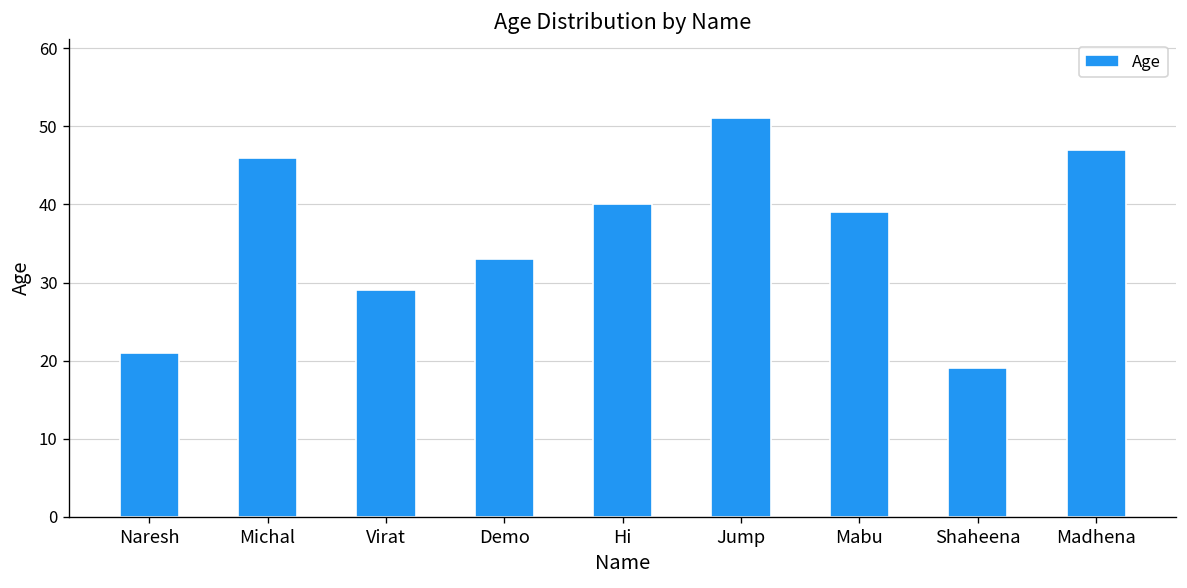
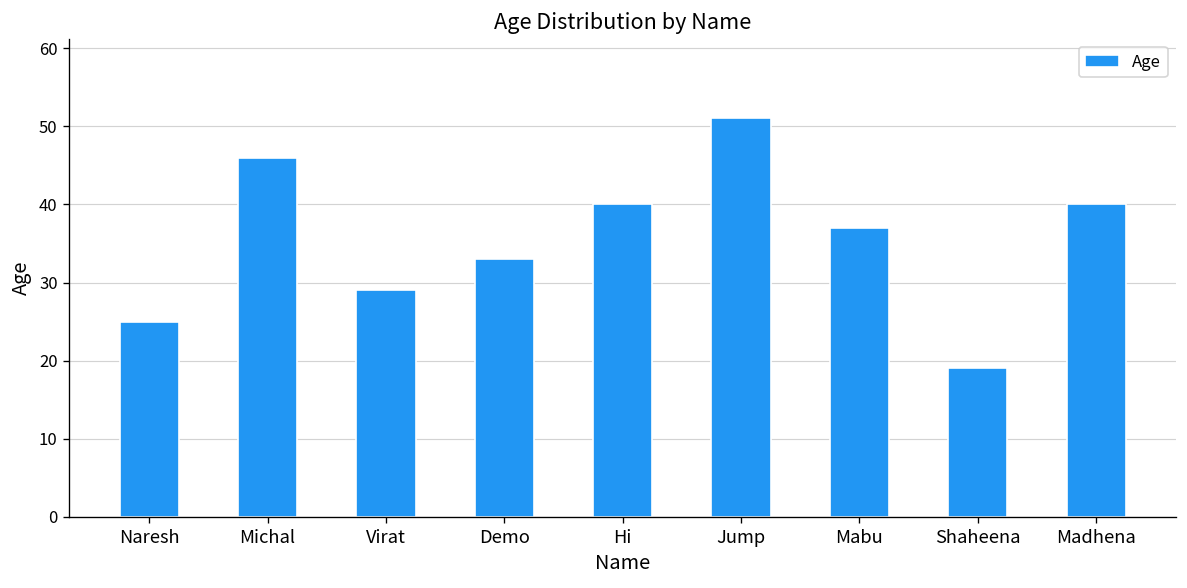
  {
-   "Naresh": 21,
+   "Naresh": 25,
    "Michal": 46,
    "Virat": 29,
    "Demo": 33,
    "Hi": 40,
    "Jump": 51,
-   "Mabu": 39,
+   "Mabu": 37,
    "Shaheena": 19,
-   "Madhena": 47
+   "Madhena": 40
  }
